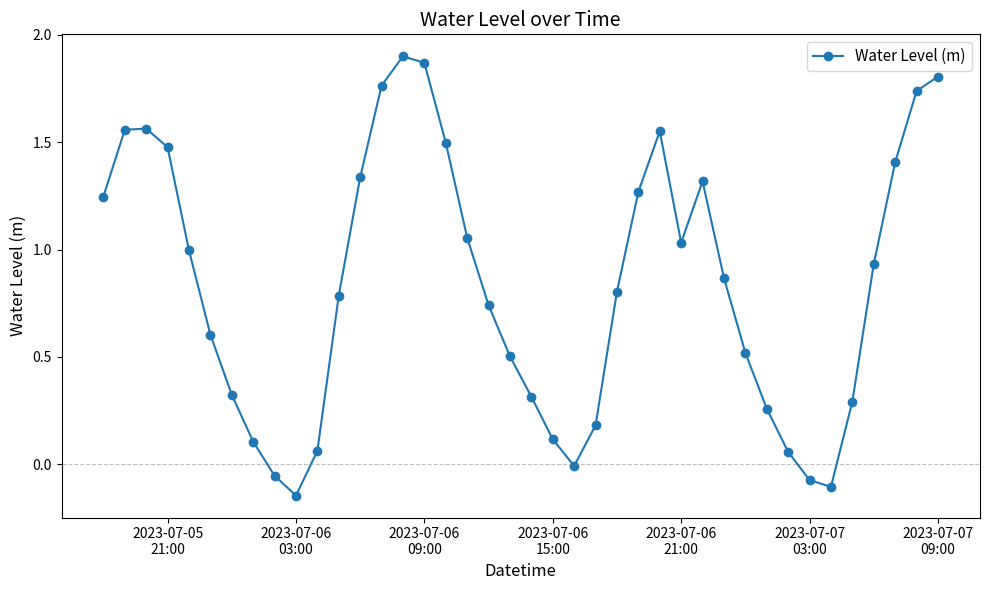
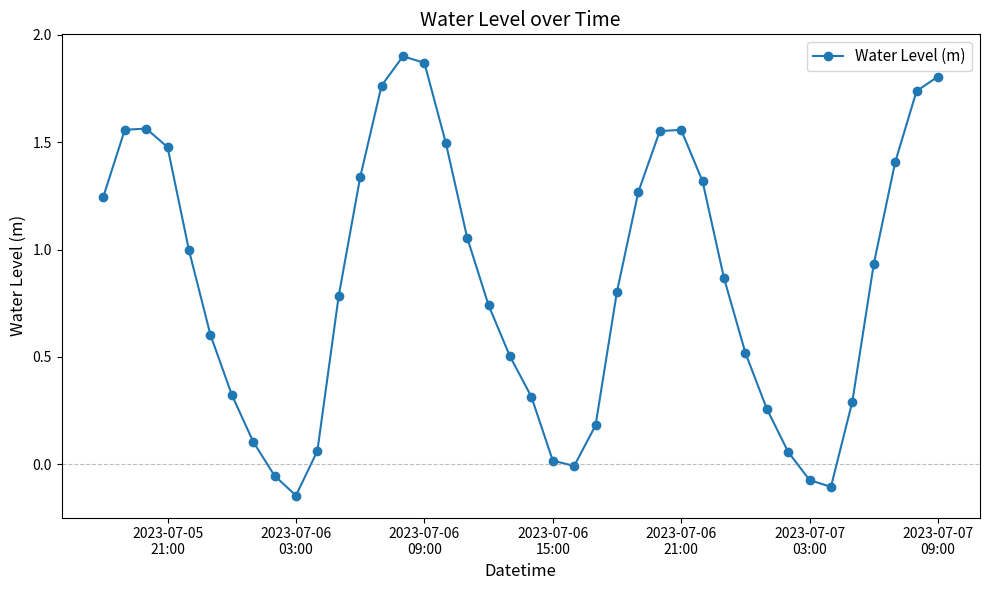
  {
    "2023-07-05 21:00": 1.48,
    "2023-07-06 03:00": -0.15,
    "2023-07-06 09:00": 1.87,
-   "2023-07-06 15:00": 0.12,
-   "2023-07-06 21:00": 1.03,
+   "2023-07-06 15:00": 0.02,
+   "2023-07-06 21:00": 1.56,
    "2023-07-07 03:00": -0.07,
    "2023-07-07 09:00": 1.81
  }
